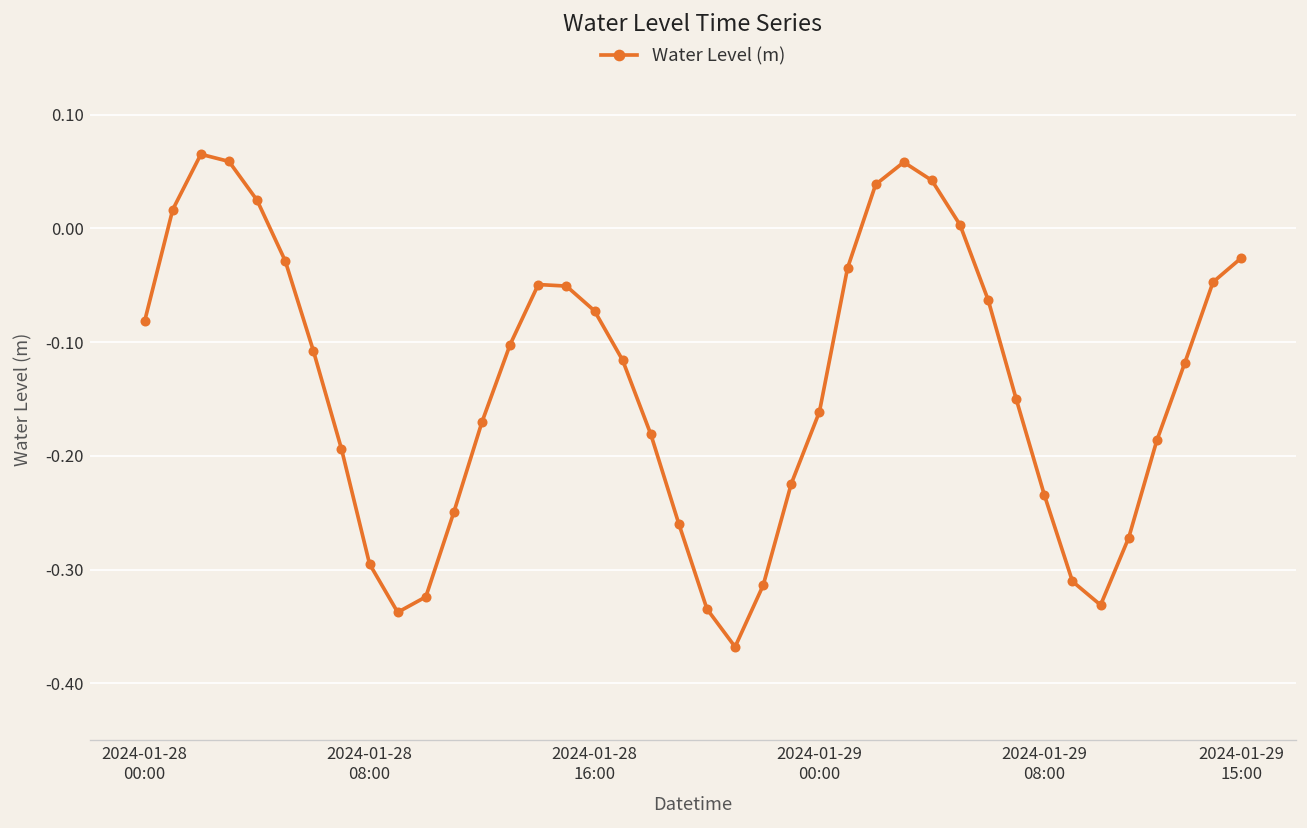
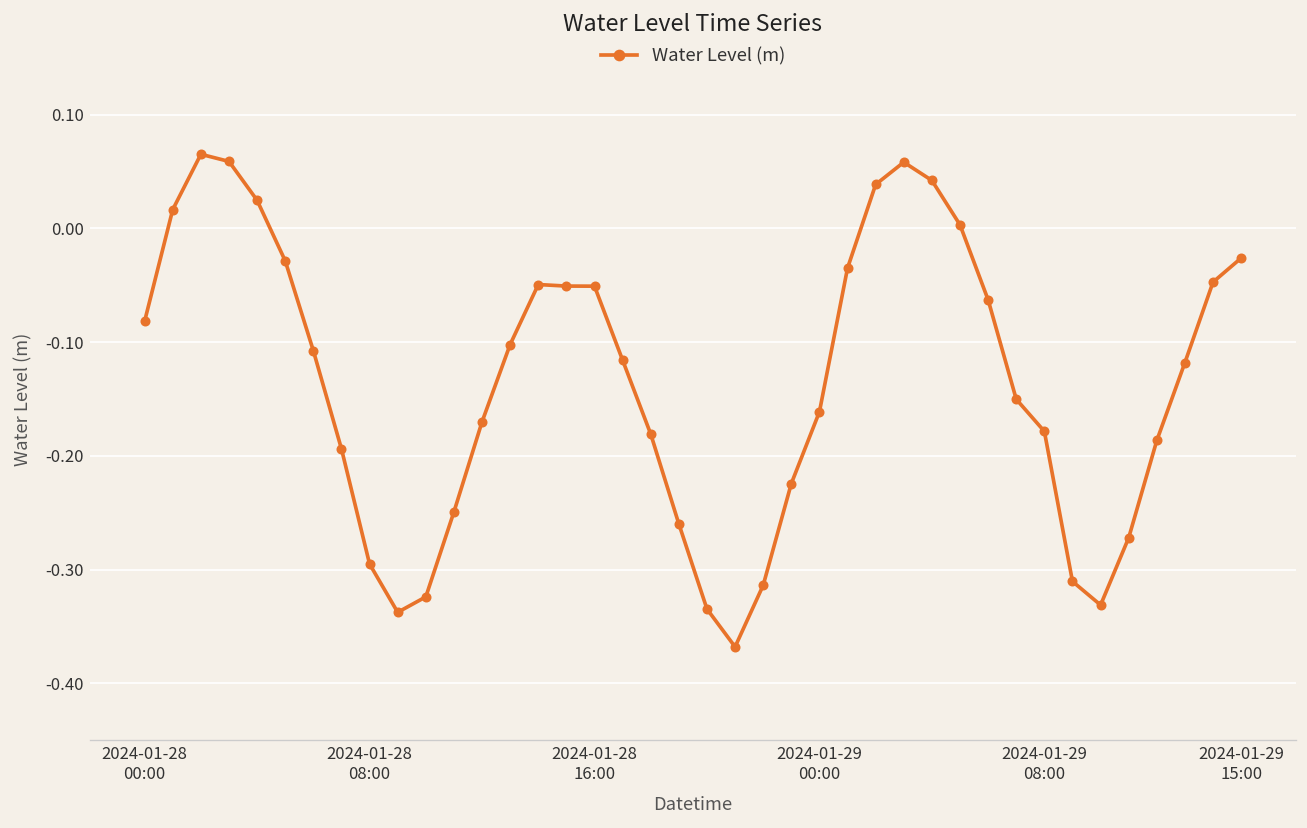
  {
    "2024-01-28 00:00": -0.08,
    "2024-01-28 08:00": -0.30,
-   "2024-01-28 16:00": -0.07,
+   "2024-01-28 16:00": -0.05,
    "2024-01-29 00:00": -0.16,
-   "2024-01-29 08:00": -0.23,
+   "2024-01-29 08:00": -0.18,
    "2024-01-29 15:00": -0.03
  }
